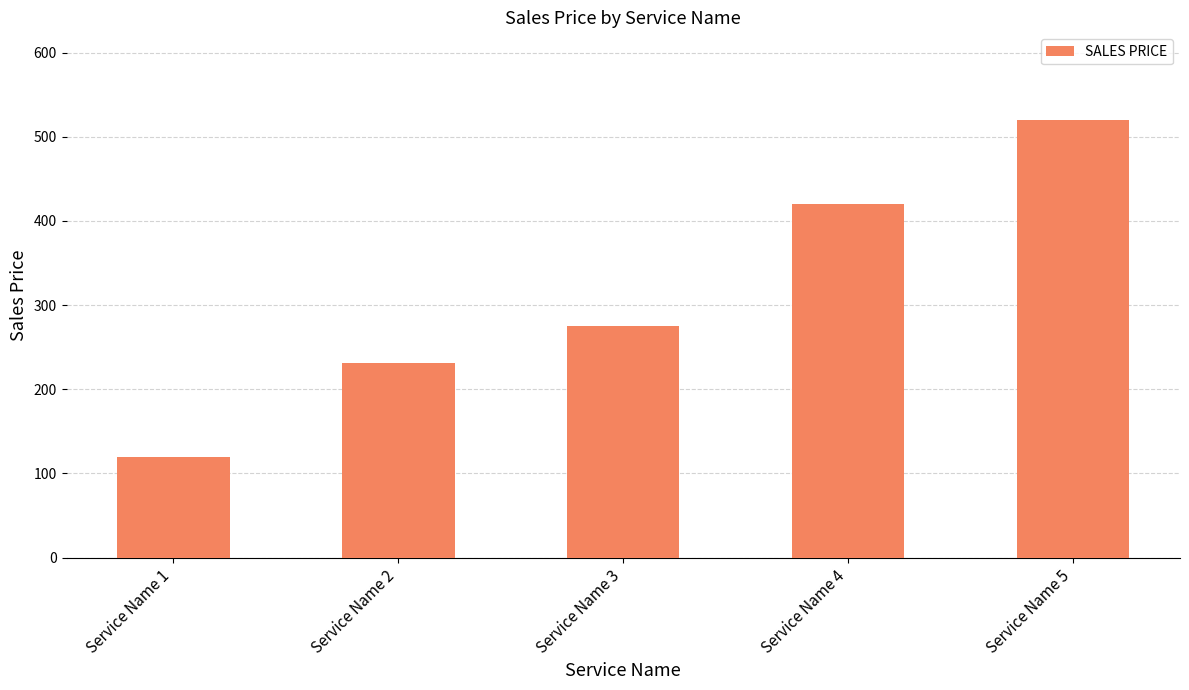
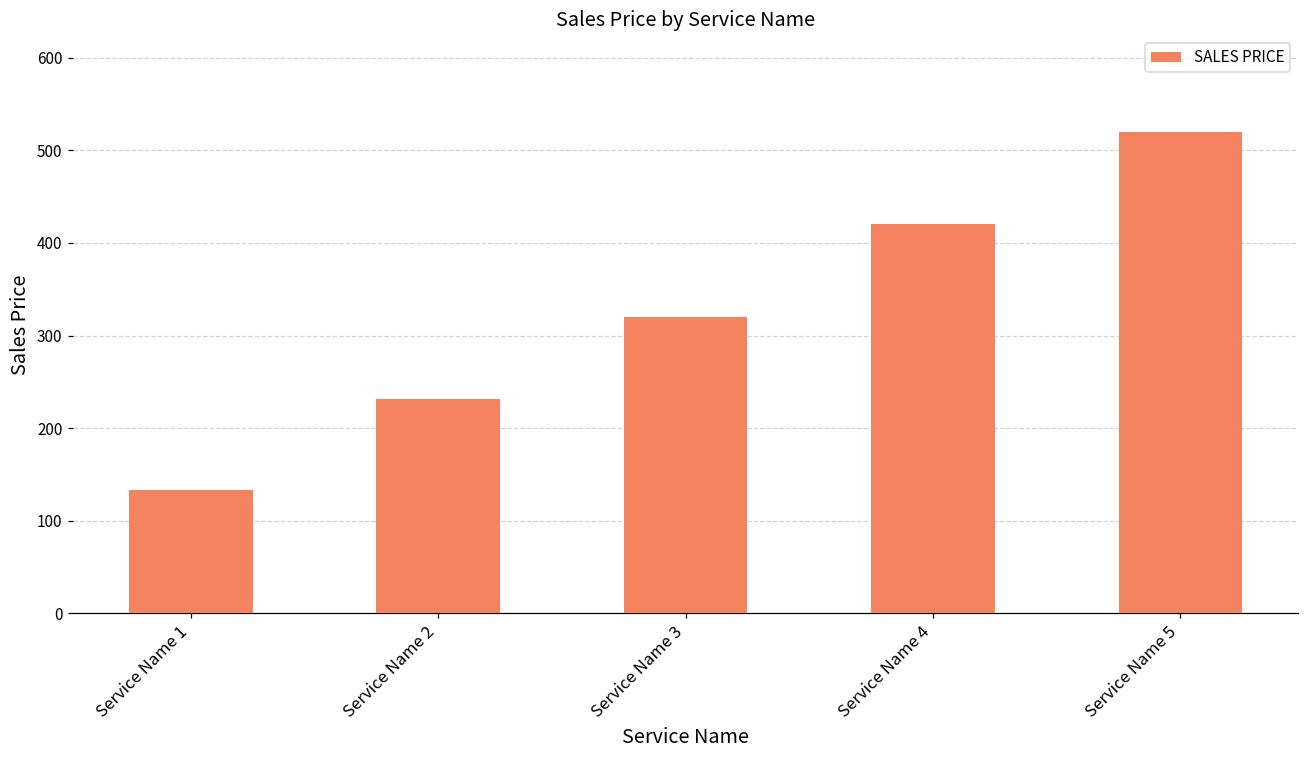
  {
-   "Service Name 1": 120,
+   "Service Name 1": 130,
    "Service Name 2": 230,
-   "Service Name 3": 280,
+   "Service Name 3": 320,
    "Service Name 4": 420,
    "Service Name 5": 520
  }
